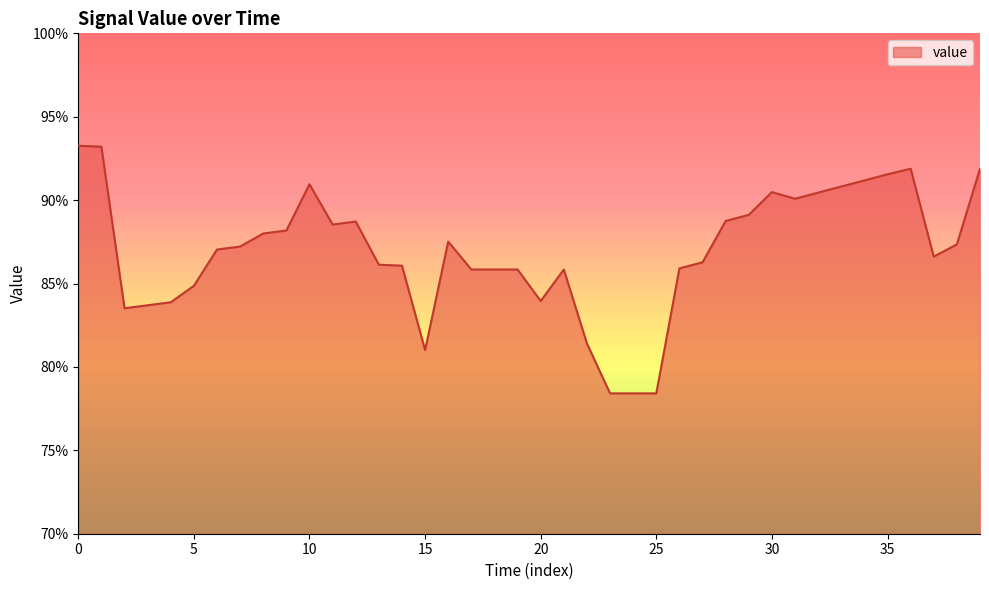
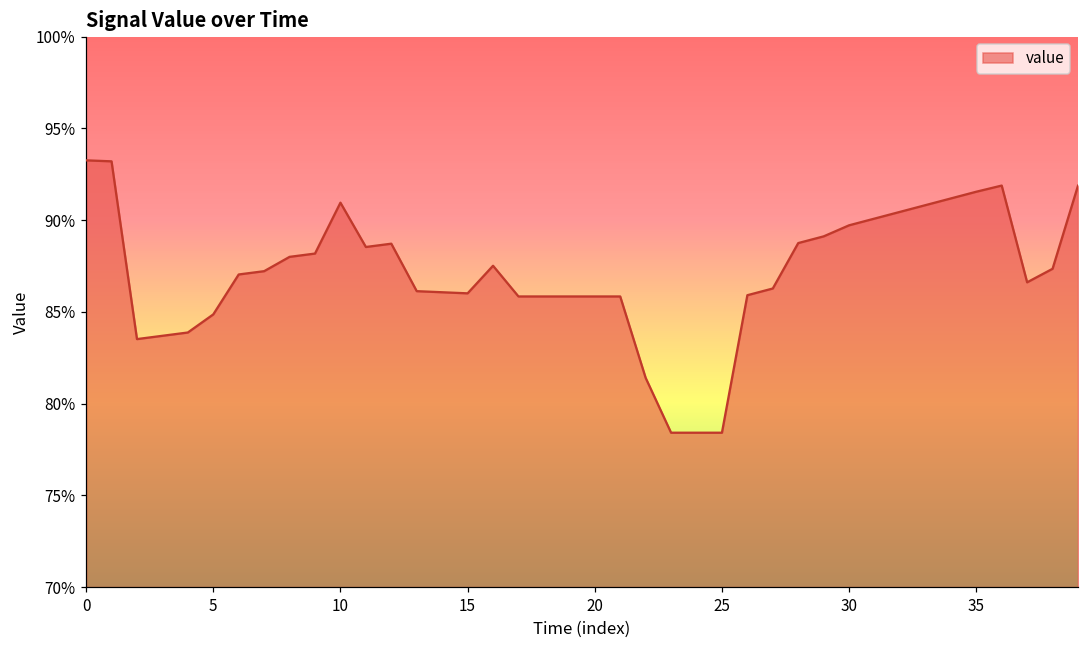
  {
    "0": "93.3%",
    "5": "84.9%",
    "10": "91.0%",
-   "15": "81.0%",
-   "20": "84.0%",
+   "15": "86.0%",
+   "20": "85.8%",
    "25": "78.4%",
-   "30": "90.5%",
+   "30": "89.7%",
    "35": "91.5%"
  }
